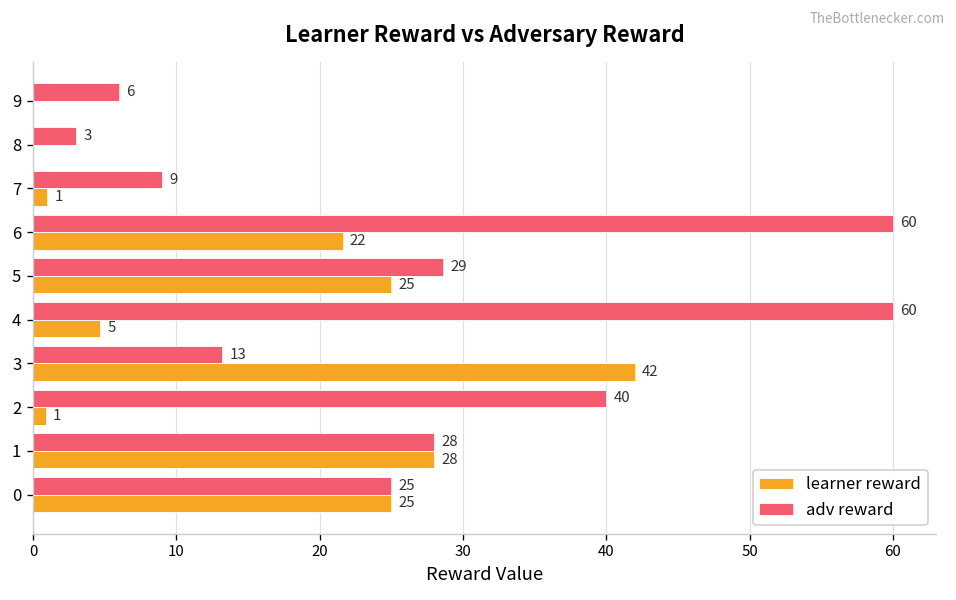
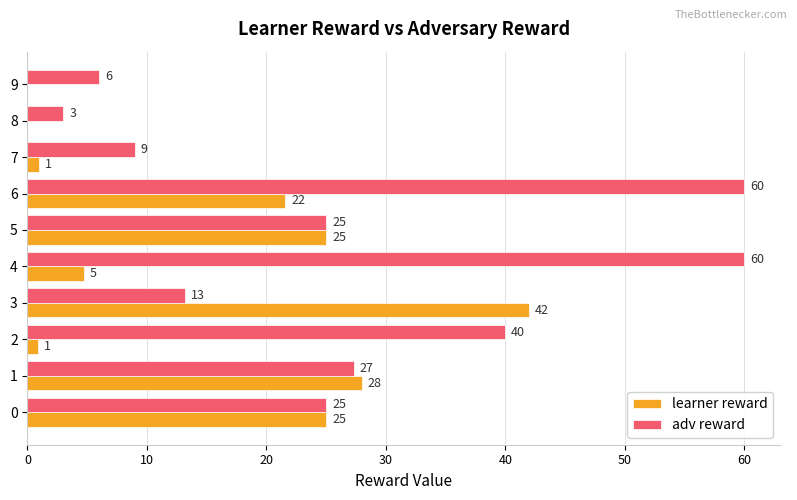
  {
    "learner reward": {
      "7": 1,
      "6": 22,
      "5": 25,
      "4": 5,
      "3": 42,
      "2": 1,
      "1": 28,
      "0": 25
    },
    "adv reward": {
      "9": 6,
      "8": 3,
      "7": 9,
      "6": 60,
-     "5": 29,
+     "5": 25,
      "4": 60,
      "3": 13,
      "2": 40,
-     "1": 28,
+     "1": 27,
      "0": 25
    }
  }
